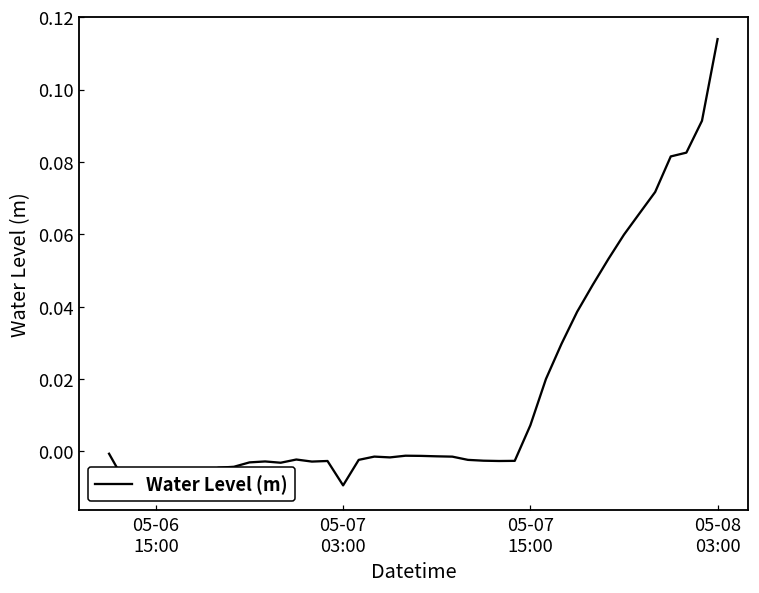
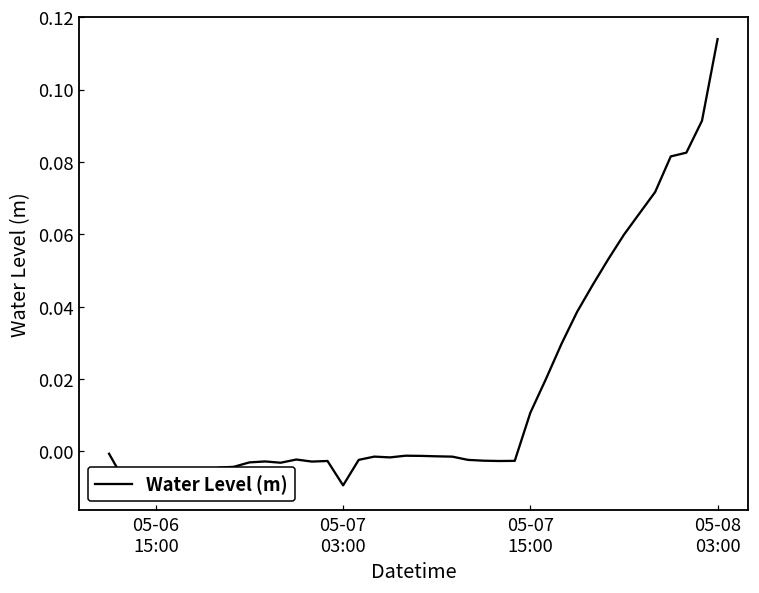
  {
    "05-07 03:00": -0.009,
-   "05-07 15:00": 0.007,
+   "05-07 15:00": 0.011,
    "05-08 03:00": 0.114
  }
